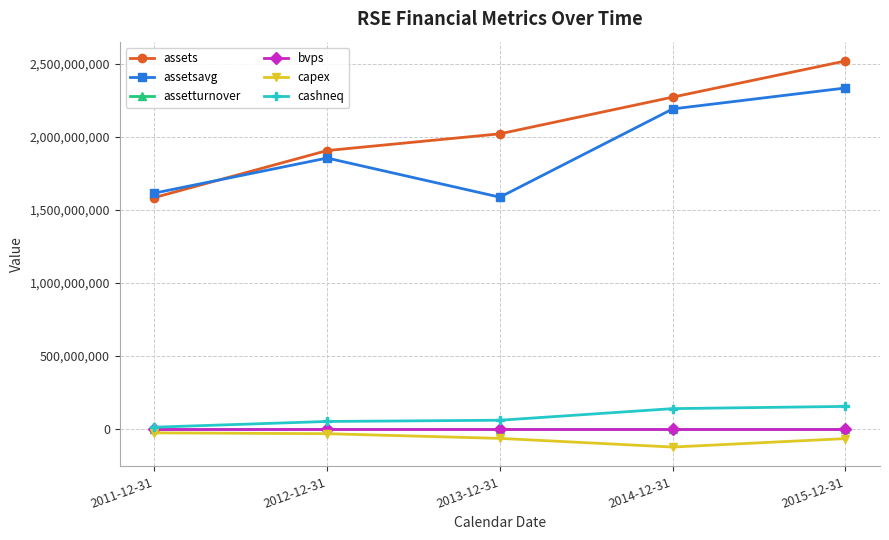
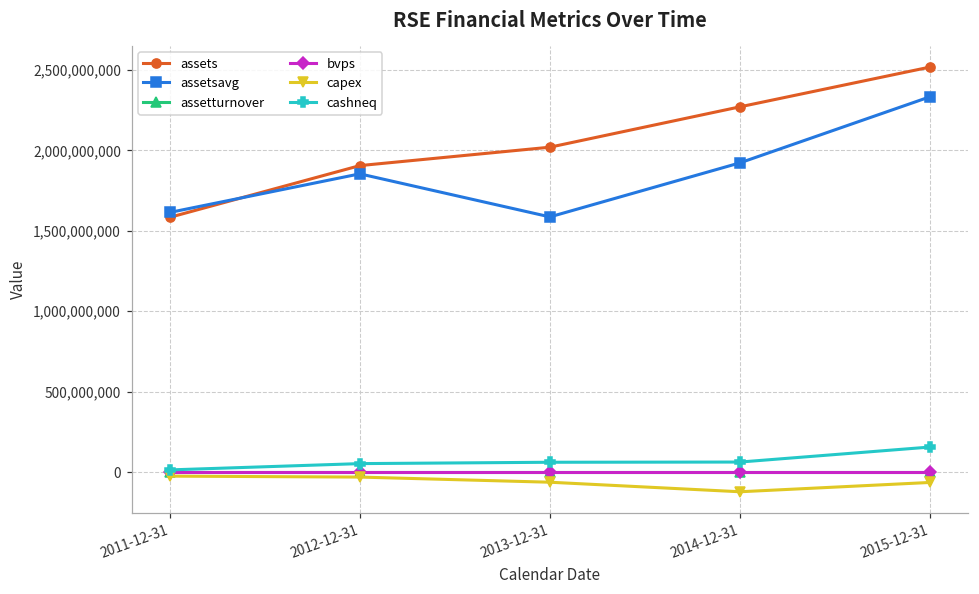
  {
    "assets": {
      "2011-12-31": "1,580,000,000",
      "2012-12-31": "1,910,000,000",
      "2013-12-31": "2,020,000,000",
      "2014-12-31": "2,270,000,000",
      "2015-12-31": "2,520,000,000"
    },
    "assetsavg": {
      "2011-12-31": "1,610,000,000",
      "2012-12-31": "1,850,000,000",
      "2013-12-31": "1,590,000,000",
-     "2014-12-31": "2,190,000,000",
+     "2014-12-31": "1,920,000,000",
      "2015-12-31": "2,330,000,000"
    },
    "bvps": {
      "2012-12-31": "0",
      "2013-12-31": "0",
      "2014-12-31": "0",
      "2015-12-31": "0"
    },
    "capex": {
      "2011-12-31": "-30,000,000",
      "2012-12-31": "-30,000,000",
      "2013-12-31": "-60,000,000",
      "2014-12-31": "-120,000,000",
      "2015-12-31": "-60,000,000"
    },
    "cashneq": {
      "2012-12-31": "50,000,000",
      "2013-12-31": "60,000,000",
-     "2014-12-31": "140,000,000",
+     "2014-12-31": "60,000,000",
      "2015-12-31": "160,000,000"
    }
  }
